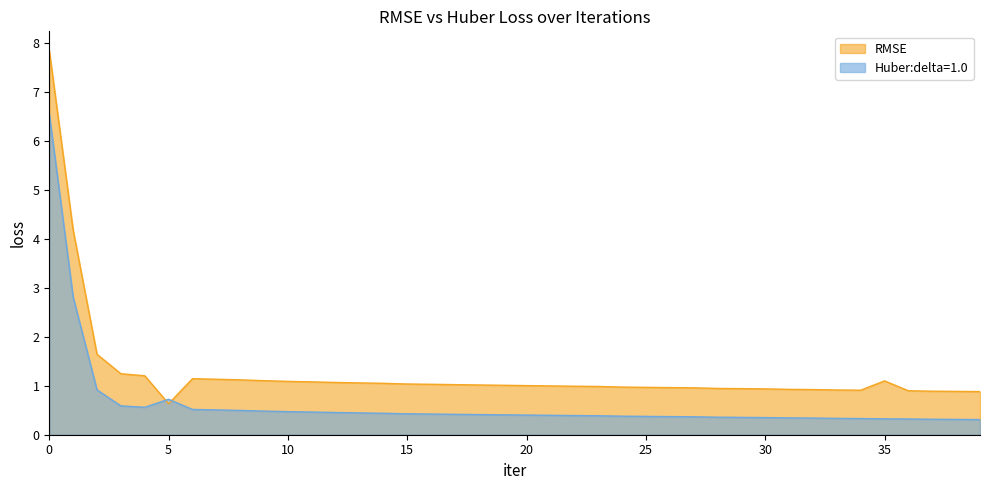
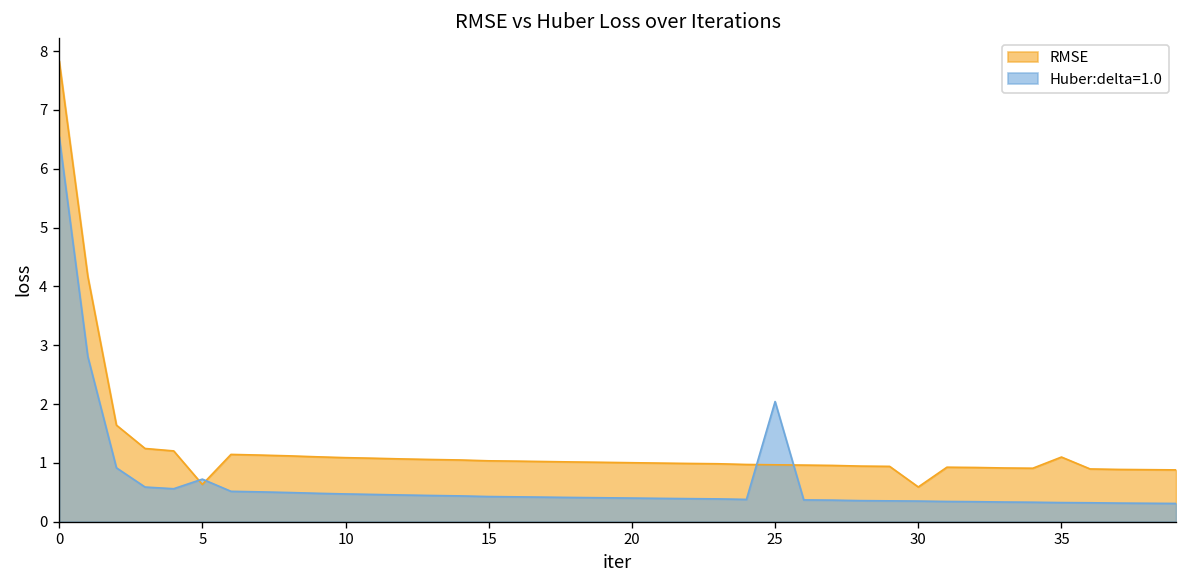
  {
    "RMSE": {
      "0": 7.8,
      "5": 0.6,
      "10": 1.1,
      "15": 1.0,
      "20": 1.0,
      "25": 1.0,
-     "30": 0.9,
+     "30": 0.6,
      "35": 1.1
    },
    "Huber:delta=1.0": {
      "0": 6.5,
      "5": 0.7,
      "10": 0.5,
      "15": 0.4,
      "20": 0.4,
-     "25": 0.4,
+     "25": 2.0,
      "30": 0.4,
      "35": 0.3
    }
  }
